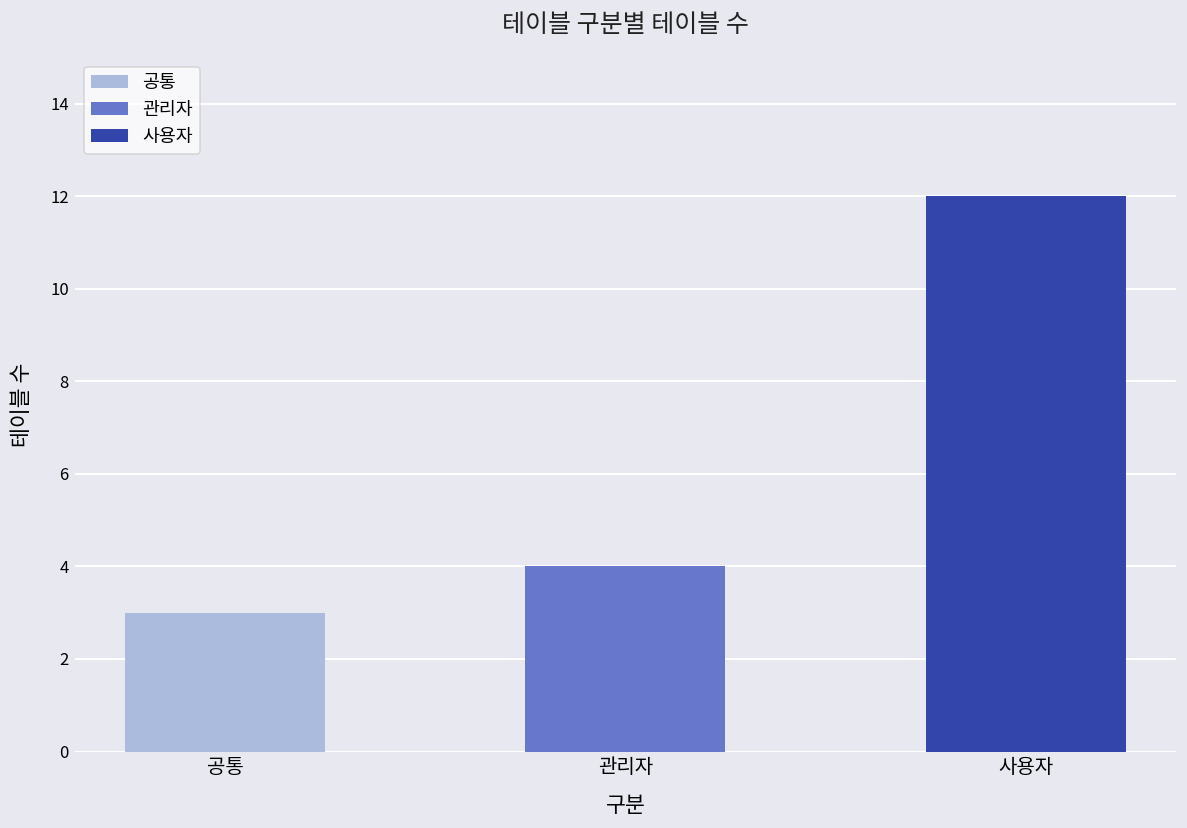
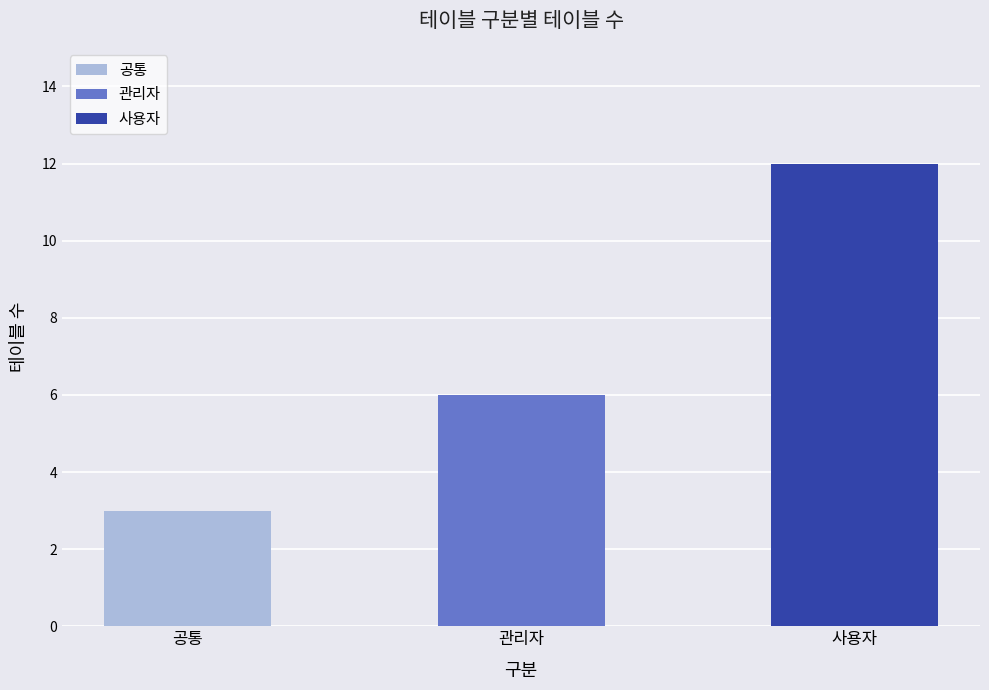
  {
    "공통": 3,
-   "관리자": 4,
+   "관리자": 6,
    "사용자": 12
  }
